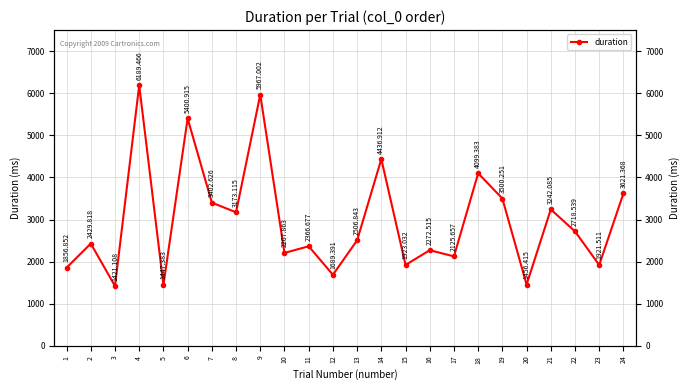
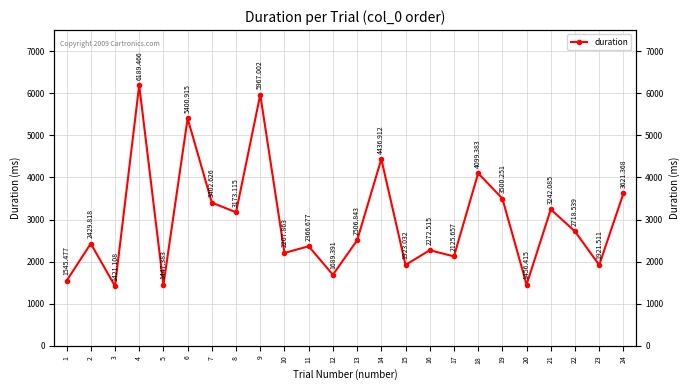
  {
-   "1": 1856.852,
+   "1": 1545.477,
    "2": 2429.818,
    "3": 1421.108,
    "4": 6189.466,
    "5": 1447.383,
    "6": 5400.915,
    "7": 3402.626,
    "8": 3173.115,
    "9": 5967.002,
    "10": 2207.863,
    "11": 2366.677,
    "12": 1689.391,
    "13": 2506.843,
    "14": 4436.912,
    "15": 1923.032,
    "16": 2272.515,
    "17": 2125.657,
    "18": 4099.383,
    "19": 3500.251,
    "20": 1456.415,
    "21": 3242.085,
    "22": 2718.539,
    "23": 1921.511,
    "24": 3621.368
  }
